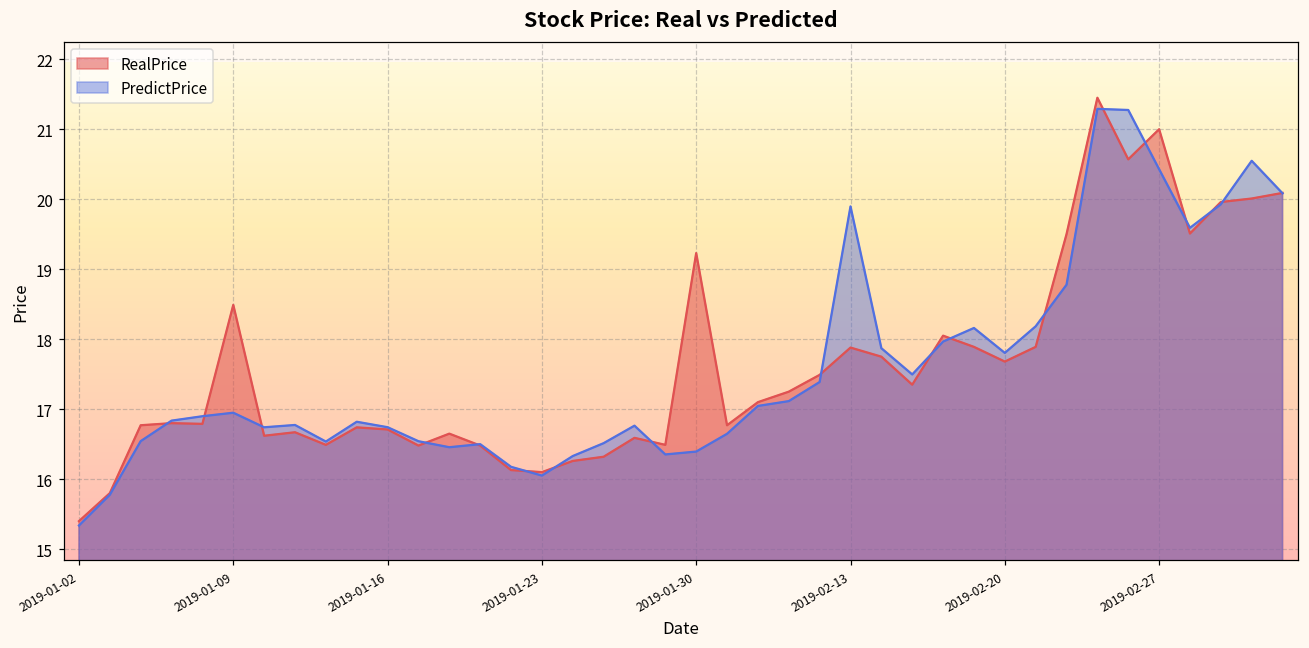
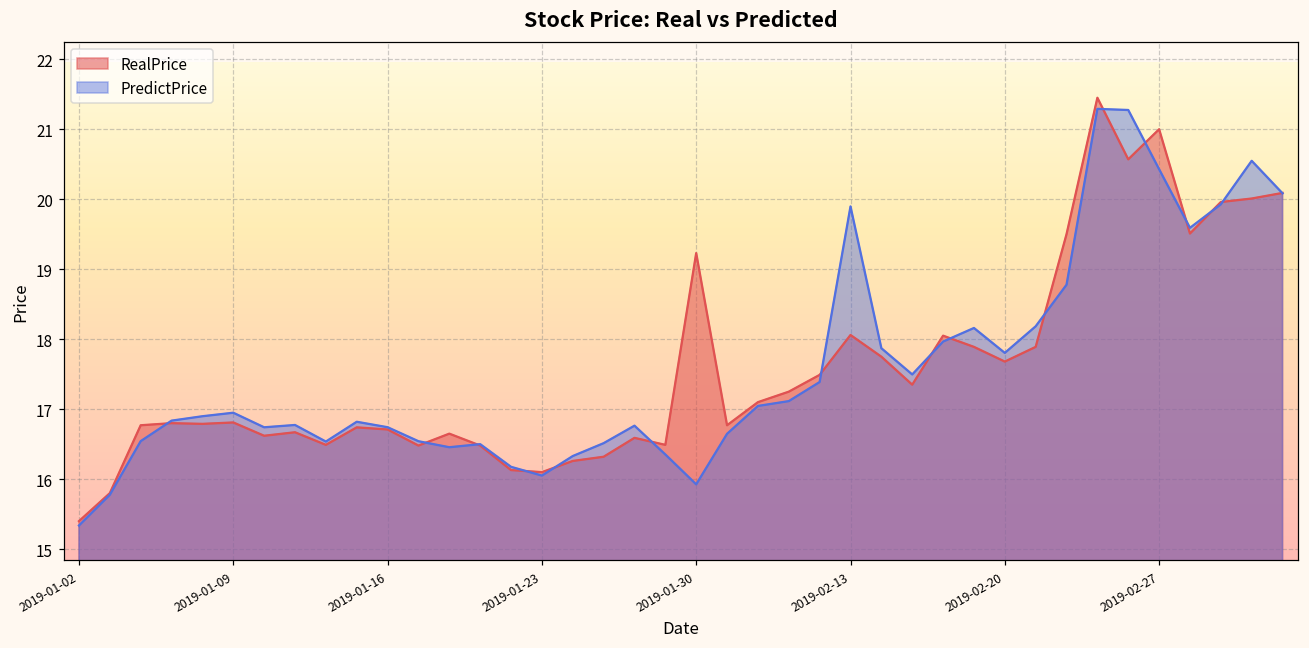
  {
    "RealPrice": {
      "2019-01-02": 15.4,
-     "2019-01-09": 18.5,
+     "2019-01-09": 16.8,
      "2019-01-23": 16.1,
      "2019-01-30": 19.2,
-     "2019-02-13": 17.9,
+     "2019-02-13": 18.1,
      "2019-02-20": 17.7,
      "2019-02-27": 21.0
    },
    "PredictPrice": {
      "2019-01-02": 15.3,
      "2019-01-09": 16.9,
      "2019-01-23": 16.1,
-     "2019-01-30": 16.4,
+     "2019-01-30": 15.9,
      "2019-02-13": 19.9,
      "2019-02-20": 17.8,
      "2019-02-27": 20.4
    }
  }
